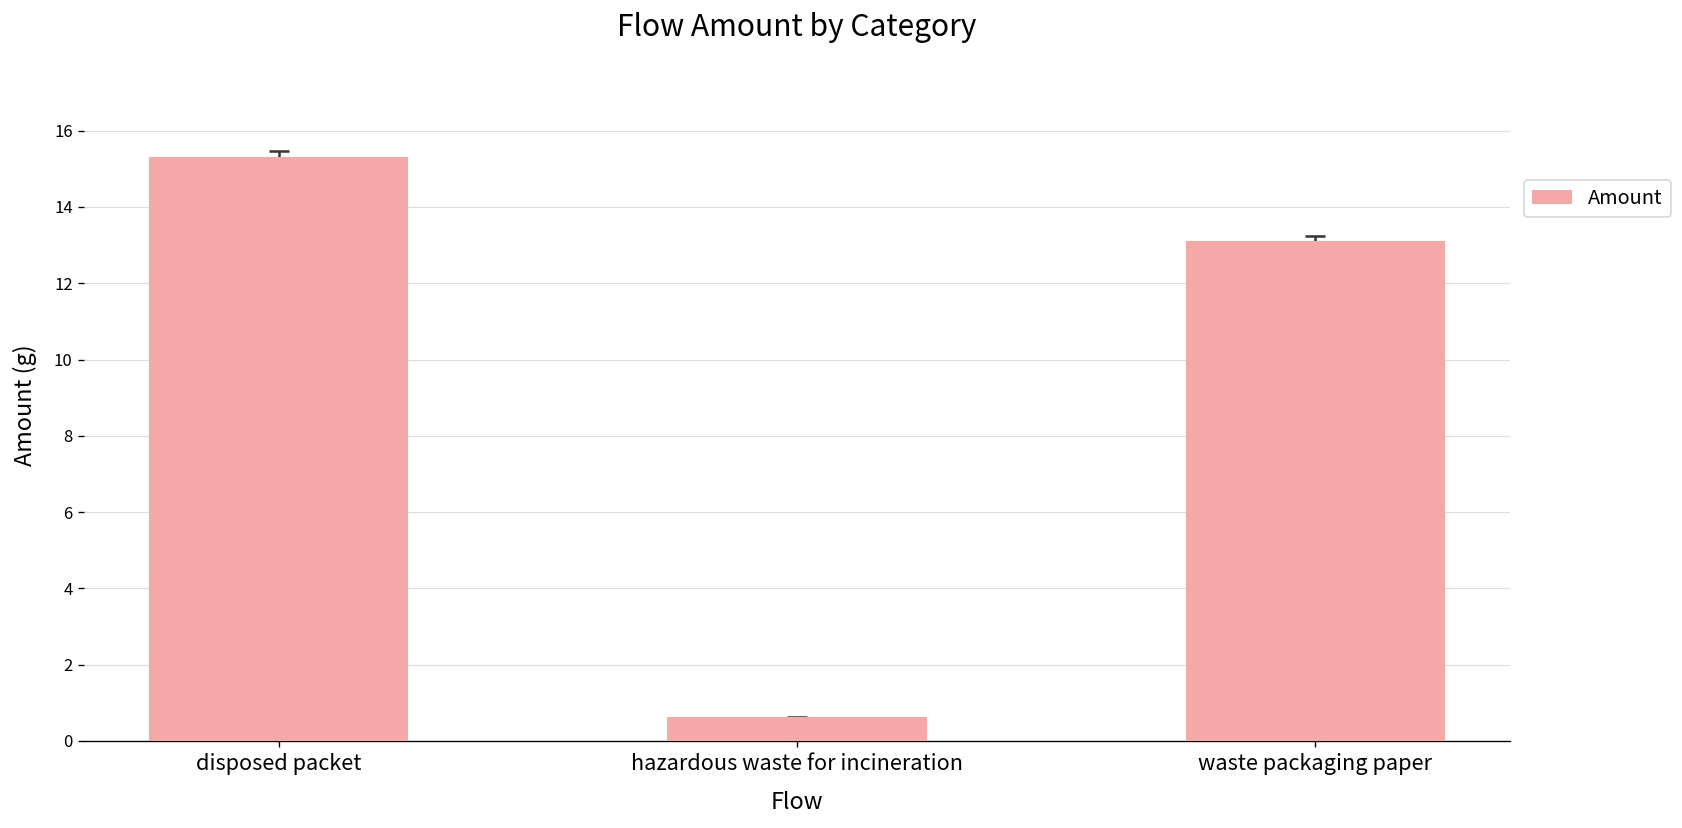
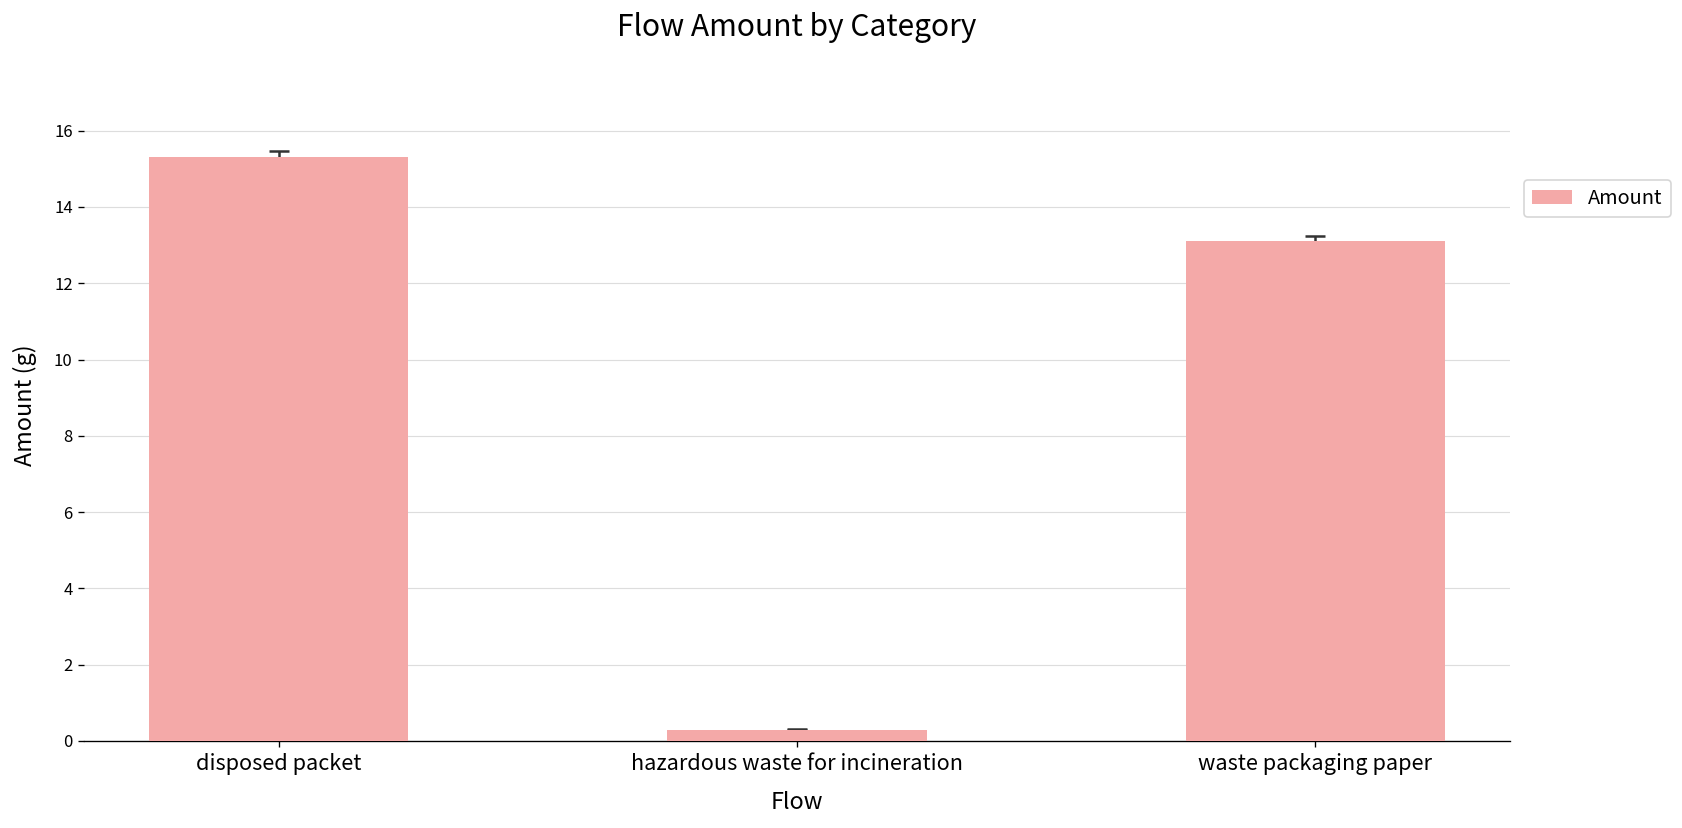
  {
    "Amount": {
      "disposed packet": 15.3,
-     "hazardous waste for incineration": 0.6,
+     "hazardous waste for incineration": 0.3,
      "waste packaging paper": 13.1
    }
  }
